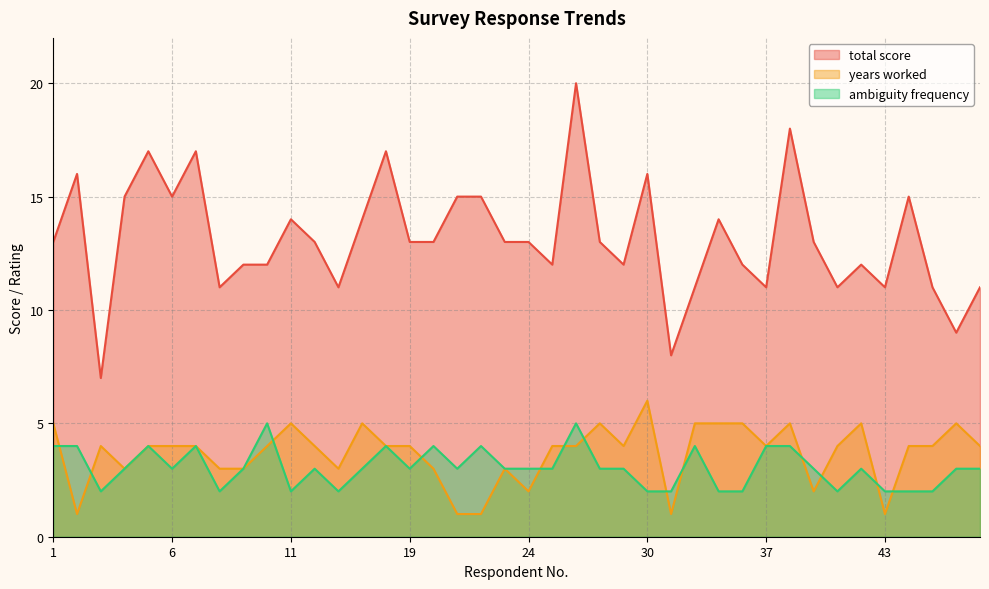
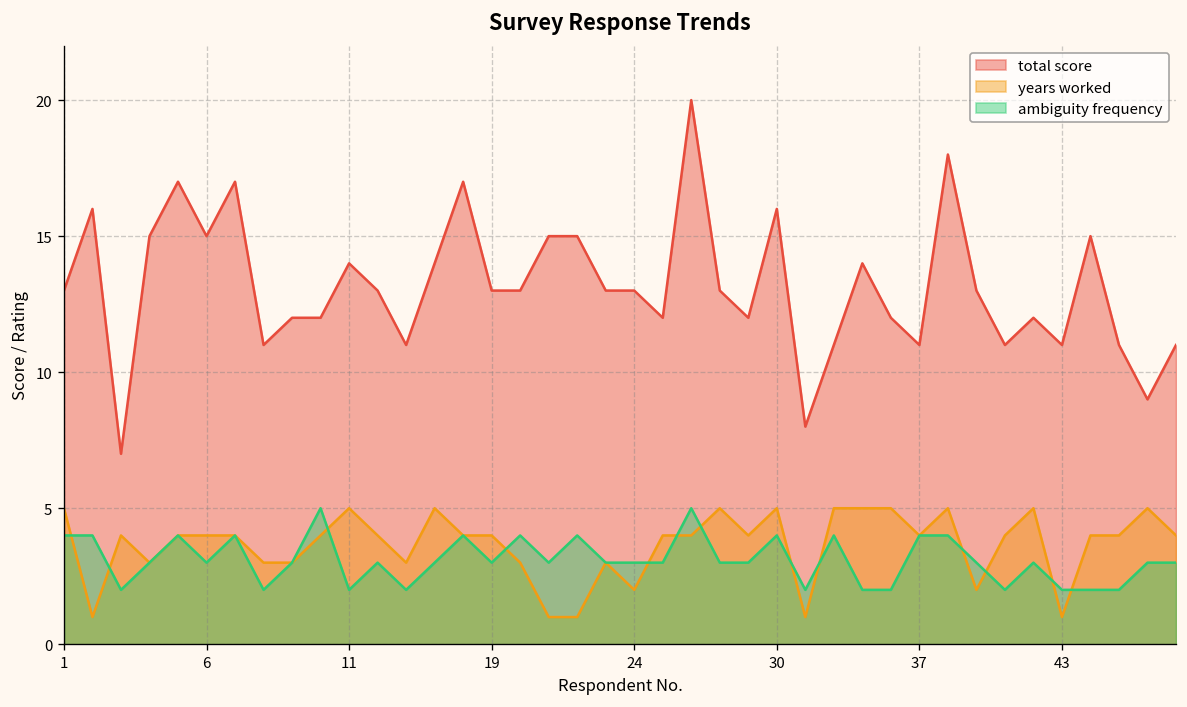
  {
    "total score": {
      "30": 16,
      "43": 11
    },
    "years worked": {
-     "30": 6,
+     "30": 5,
      "43": 1
    },
    "ambiguity frequency": {
-     "30": 2,
+     "30": 4,
      "43": 2
    }
  }
